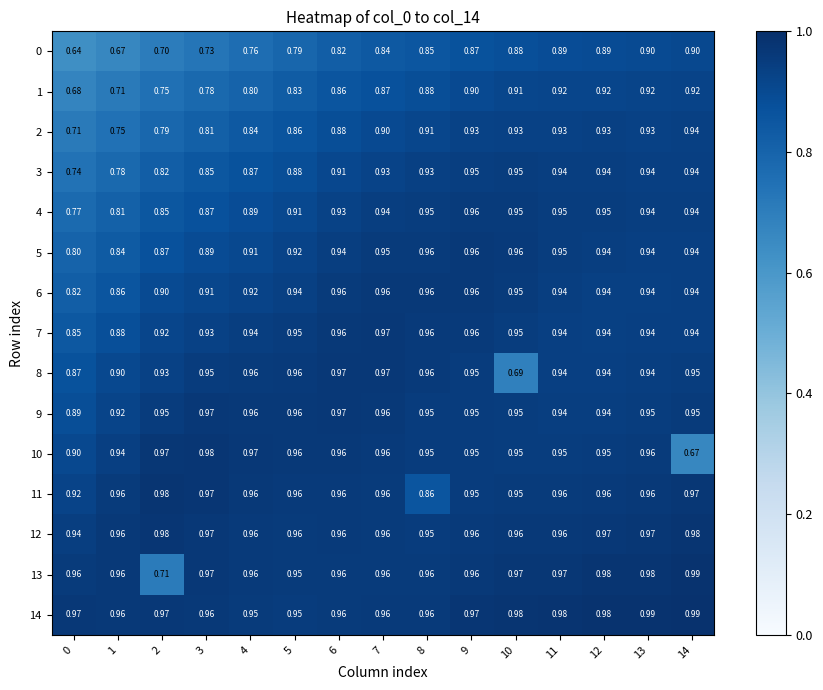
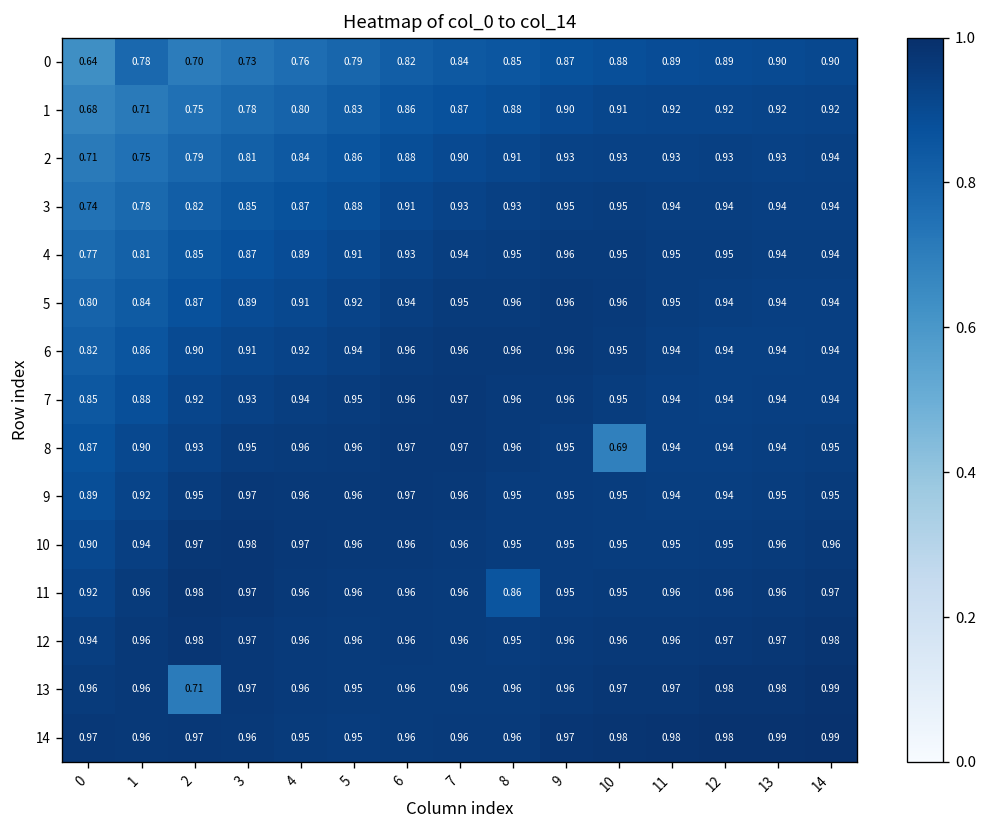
  {
    "0": {
      "0": 0.64,
-     "1": 0.67,
+     "1": 0.78,
      "2": 0.70,
      "3": 0.73,
      "4": 0.76,
      "5": 0.79,
      "6": 0.82,
      "7": 0.84,
      "8": 0.85,
      "9": 0.87,
      "10": 0.88,
      "11": 0.89,
      "12": 0.89,
      "13": 0.90,
      "14": 0.90
    },
    "10": {
      "0": 0.90,
      "1": 0.94,
      "2": 0.97,
      "3": 0.98,
      "4": 0.97,
      "5": 0.96,
      "6": 0.96,
      "7": 0.96,
      "8": 0.95,
      "9": 0.95,
      "10": 0.95,
      "11": 0.95,
      "12": 0.95,
      "13": 0.96,
-     "14": 0.67
+     "14": 0.96
    }
  }
